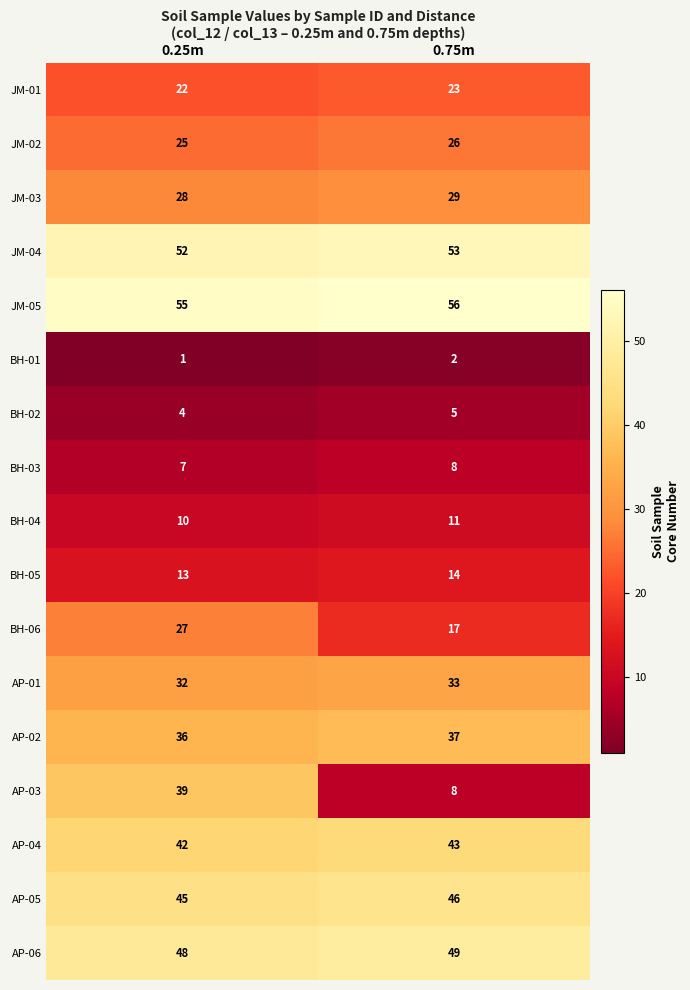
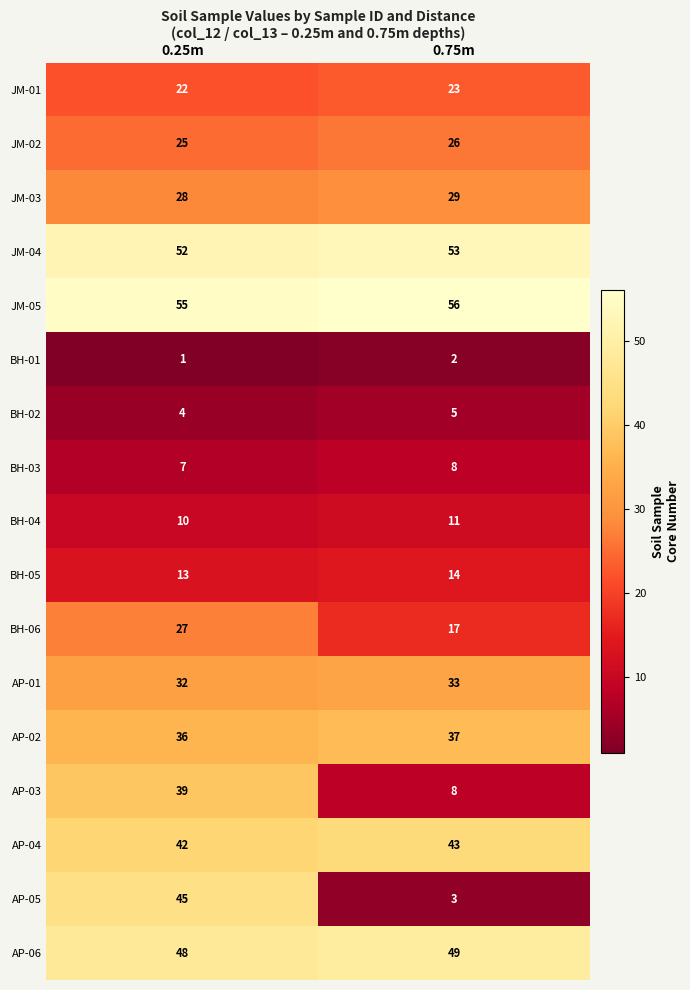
  {
    "JM-01": {
      "0.25m": 22,
      "0.75m": 23
    },
    "JM-02": {
      "0.25m": 25,
      "0.75m": 26
    },
    "JM-03": {
      "0.25m": 28,
      "0.75m": 29
    },
    "JM-04": {
      "0.25m": 52,
      "0.75m": 53
    },
    "JM-05": {
      "0.25m": 55,
      "0.75m": 56
    },
    "BH-01": {
      "0.25m": 1,
      "0.75m": 2
    },
    "BH-02": {
      "0.25m": 4,
      "0.75m": 5
    },
    "BH-03": {
      "0.25m": 7,
      "0.75m": 8
    },
    "BH-04": {
      "0.25m": 10,
      "0.75m": 11
    },
    "BH-05": {
      "0.25m": 13,
      "0.75m": 14
    },
    "BH-06": {
      "0.25m": 27,
      "0.75m": 17
    },
    "AP-01": {
      "0.25m": 32,
      "0.75m": 33
    },
    "AP-02": {
      "0.25m": 36,
      "0.75m": 37
    },
    "AP-03": {
      "0.25m": 39,
      "0.75m": 8
    },
    "AP-04": {
      "0.25m": 42,
      "0.75m": 43
    },
    "AP-05": {
      "0.25m": 45,
-     "0.75m": 46
+     "0.75m": 3
    },
    "AP-06": {
      "0.25m": 48,
      "0.75m": 49
    }
  }
